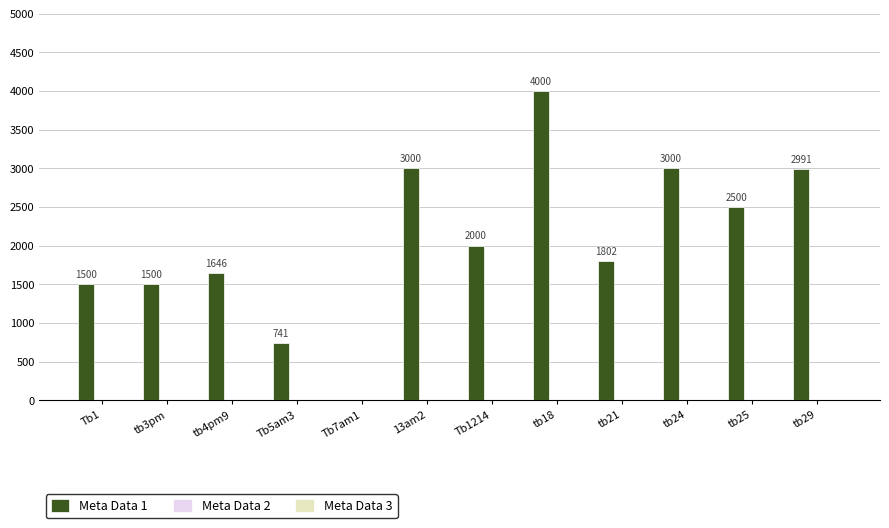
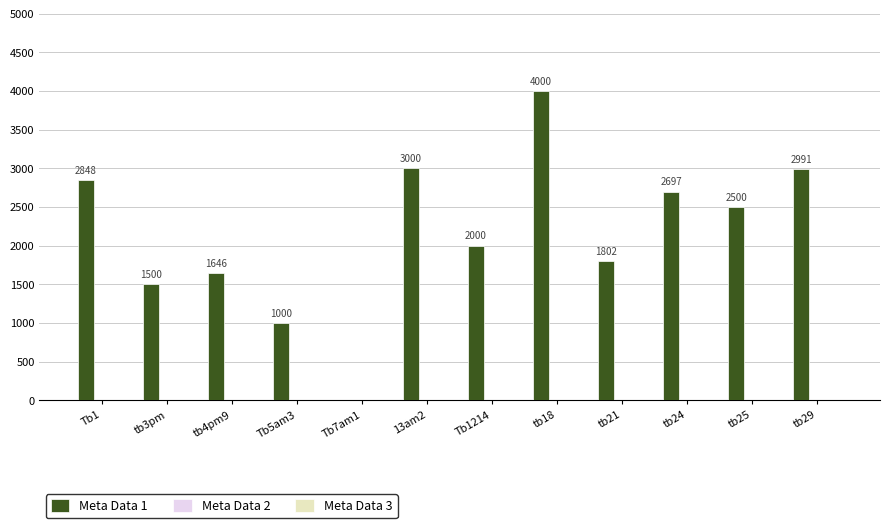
  {
    "Meta Data 1": {
-     "Tb1": 1500,
+     "Tb1": 2848,
      "tb3pm": 1500,
      "tb4pm9": 1646,
-     "Tb5am3": 741,
+     "Tb5am3": 1000,
      "13am2": 3000,
      "Tb1214": 2000,
      "tb18": 4000,
      "tb21": 1802,
-     "tb24": 3000,
+     "tb24": 2697,
      "tb25": 2500,
      "tb29": 2991
    }
  }
